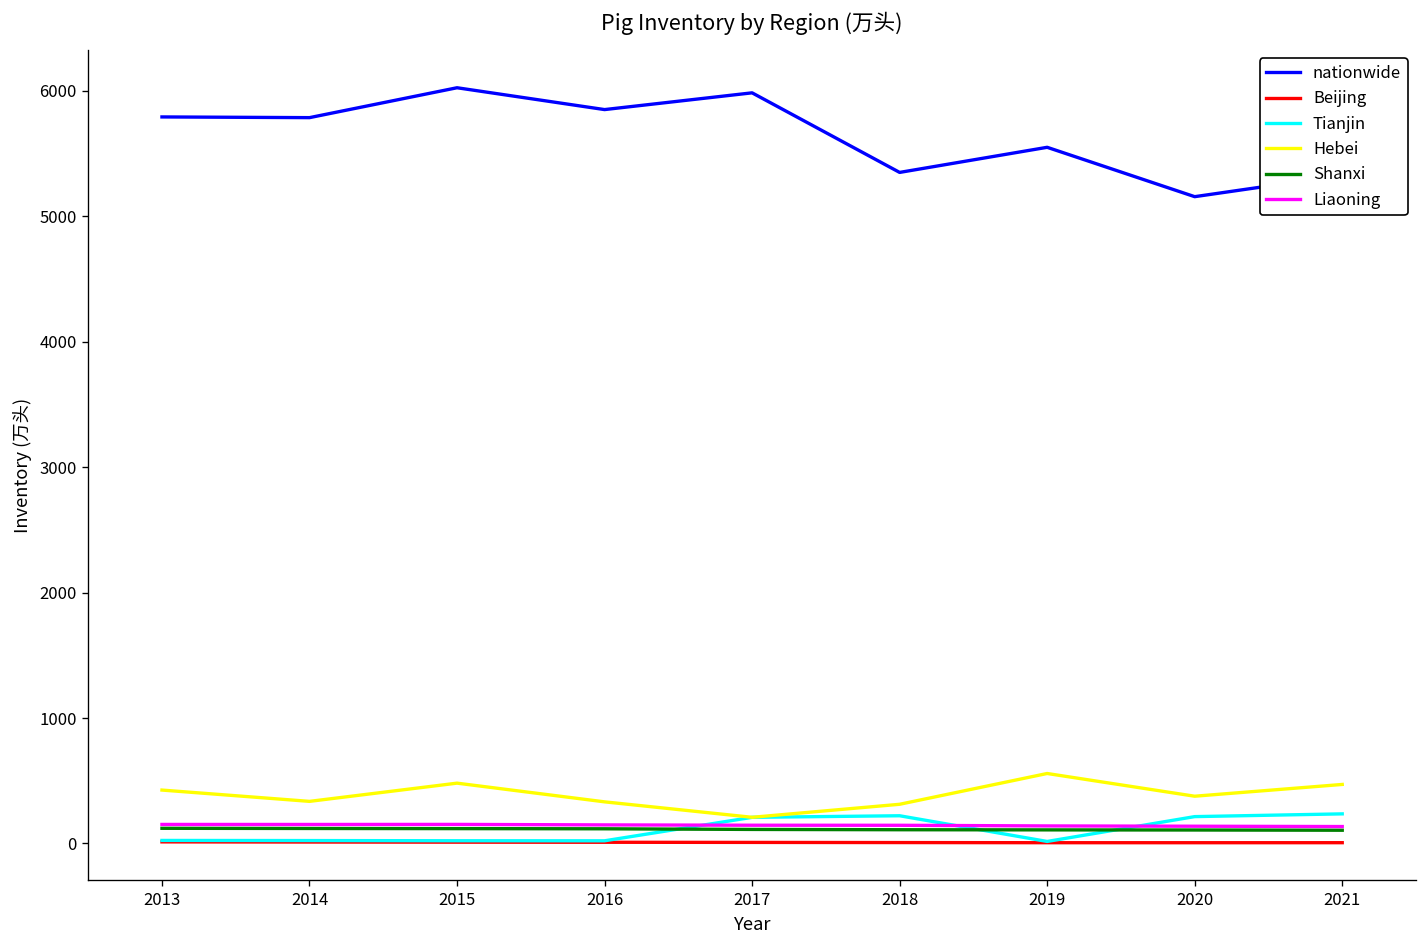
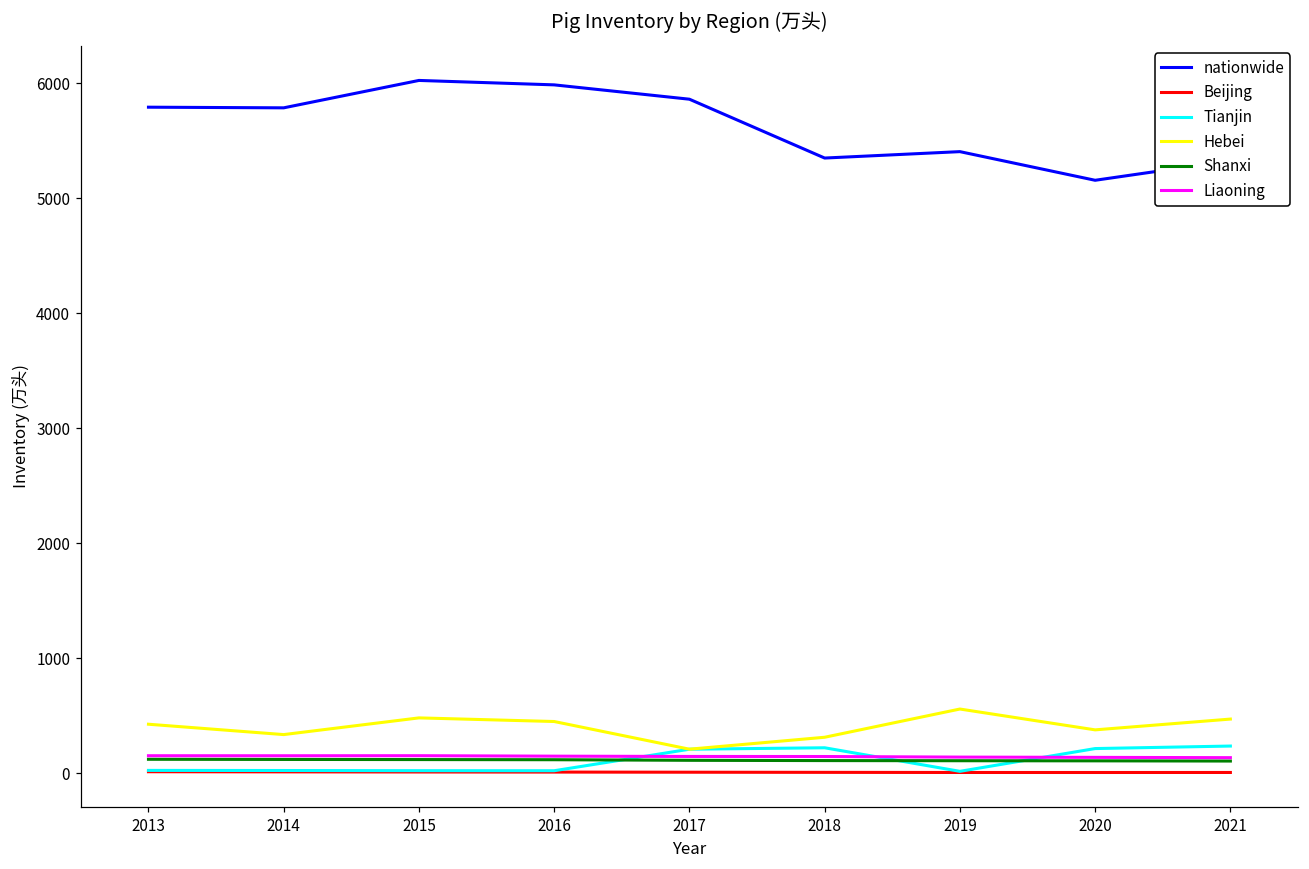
  {
    "nationwide": {
      "2013": 5790,
      "2014": 5780,
      "2015": 6020,
-     "2016": 5850,
-     "2017": 5980,
+     "2016": 5980,
+     "2017": 5860,
      "2018": 5350,
-     "2019": 5550,
+     "2019": 5400,
      "2020": 5150
    },
    "Beijing": {
      "2017": 10,
      "2018": 10,
      "2020": 10,
      "2021": 10
    },
    "Tianjin": {
      "2018": 220,
      "2020": 210,
      "2021": 240
    },
    "Hebei": {
      "2013": 430,
      "2014": 340,
      "2015": 480,
-     "2016": 330,
+     "2016": 450,
      "2018": 310,
      "2019": 560,
      "2020": 380,
      "2021": 470
    },
    "Shanxi": {
      "2013": 120,
      "2014": 120,
      "2015": 120,
      "2016": 120,
      "2017": 110,
      "2018": 110,
      "2019": 110,
      "2020": 110,
      "2021": 110
    },
    "Liaoning": {
      "2013": 150,
      "2014": 150,
      "2015": 150,
      "2016": 150,
      "2017": 150,
      "2018": 150,
      "2019": 140,
      "2020": 140,
      "2021": 140
    }
  }
